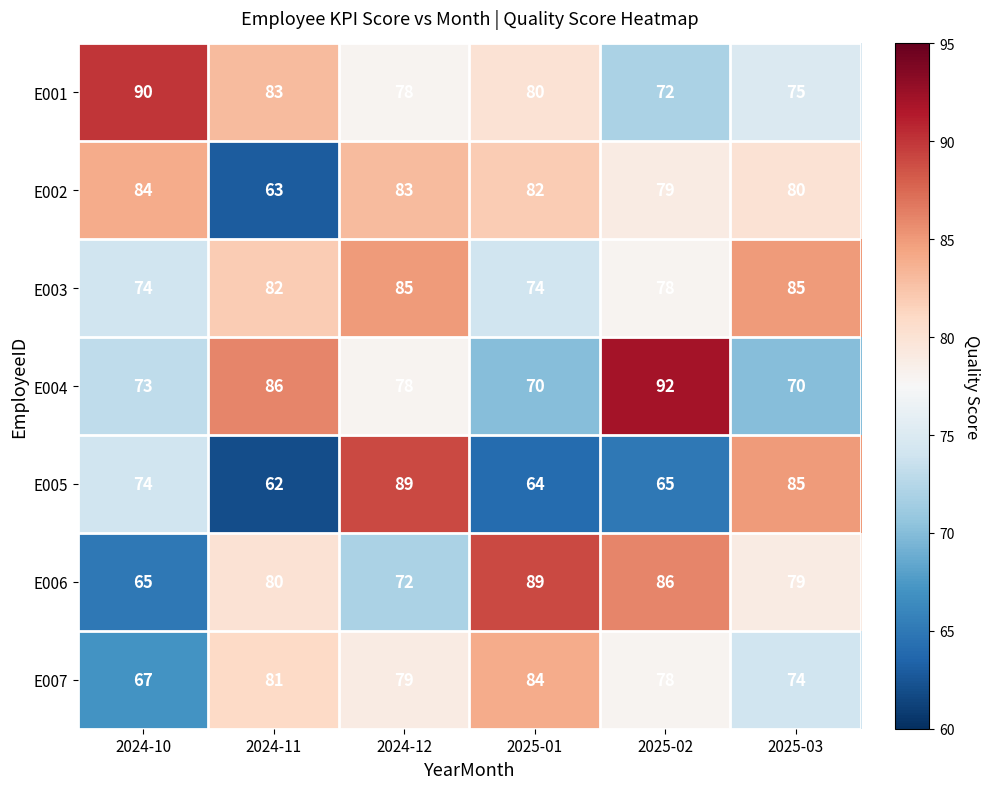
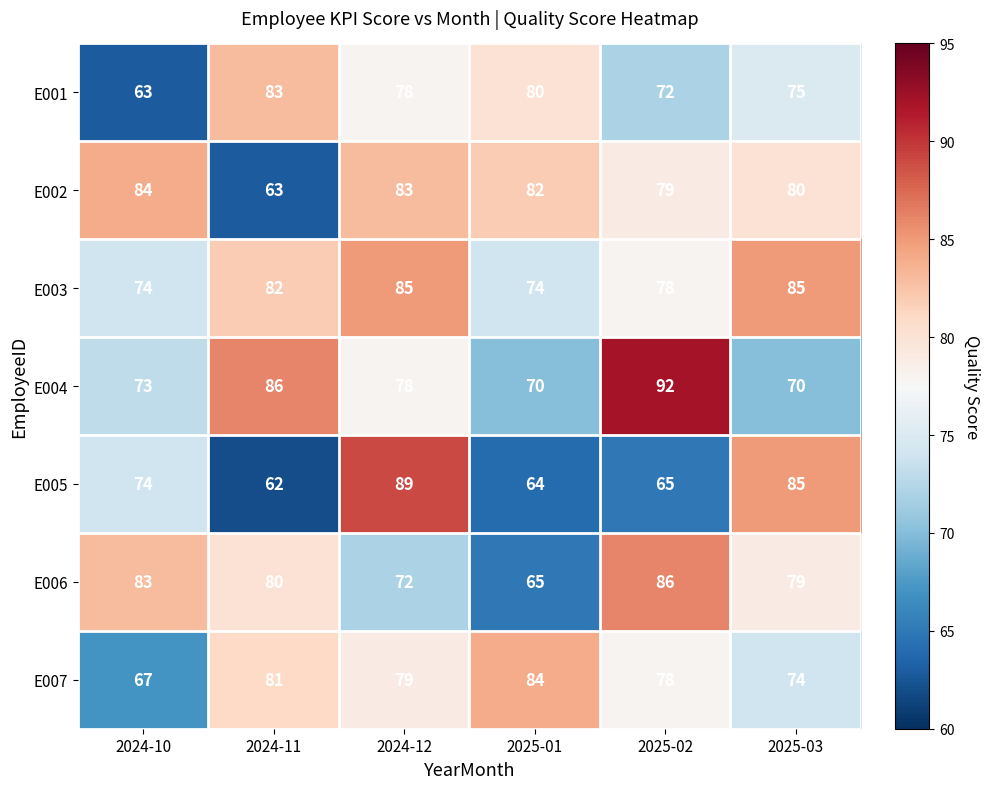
  {
    "E001": {
-     "2024-10": 90,
+     "2024-10": 63,
      "2024-11": 83,
      "2025-02": 72
    },
    "E002": {
      "2024-10": 84,
      "2024-11": 63,
      "2024-12": 83,
      "2025-01": 82
    },
    "E003": {
      "2024-11": 82,
      "2024-12": 85,
      "2025-03": 85
    },
    "E004": {
      "2024-10": 73,
      "2024-11": 86,
      "2025-01": 70,
      "2025-02": 92,
      "2025-03": 70
    },
    "E005": {
      "2024-11": 62,
      "2024-12": 89,
      "2025-01": 64,
      "2025-02": 65,
      "2025-03": 85
    },
    "E006": {
-     "2024-10": 65,
+     "2024-10": 83,
      "2024-12": 72,
-     "2025-01": 89,
+     "2025-01": 65,
      "2025-02": 86
    },
    "E007": {
      "2024-10": 67,
      "2024-11": 81,
      "2025-01": 84
    }
  }
